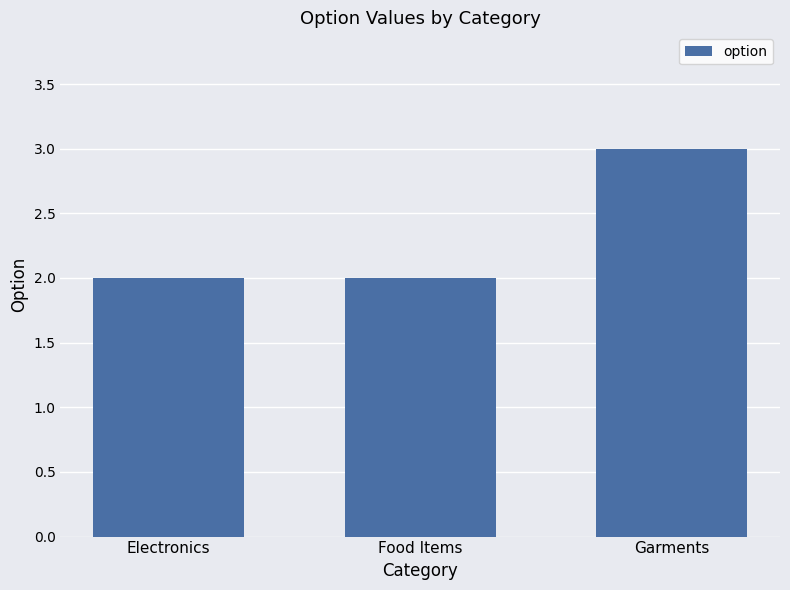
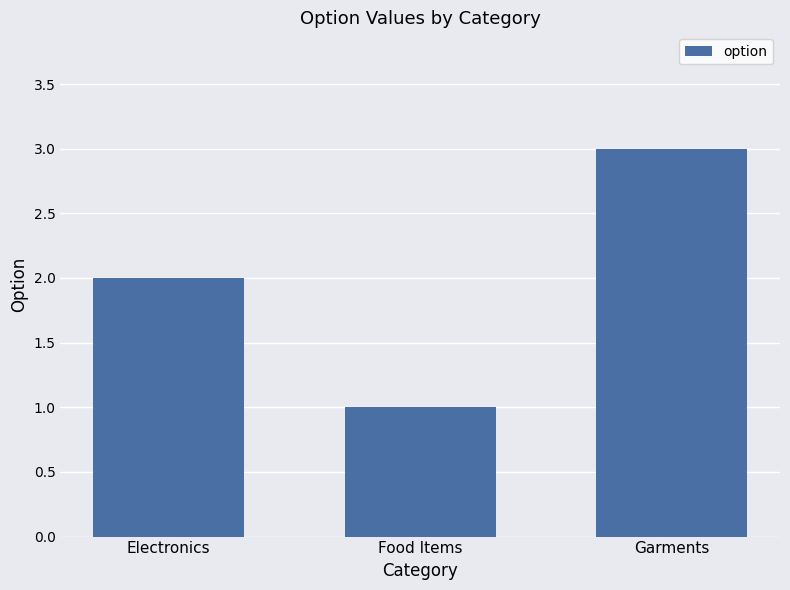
  {
    "Electronics": 2,
-   "Food Items": 2,
+   "Food Items": 1,
    "Garments": 3
  }
